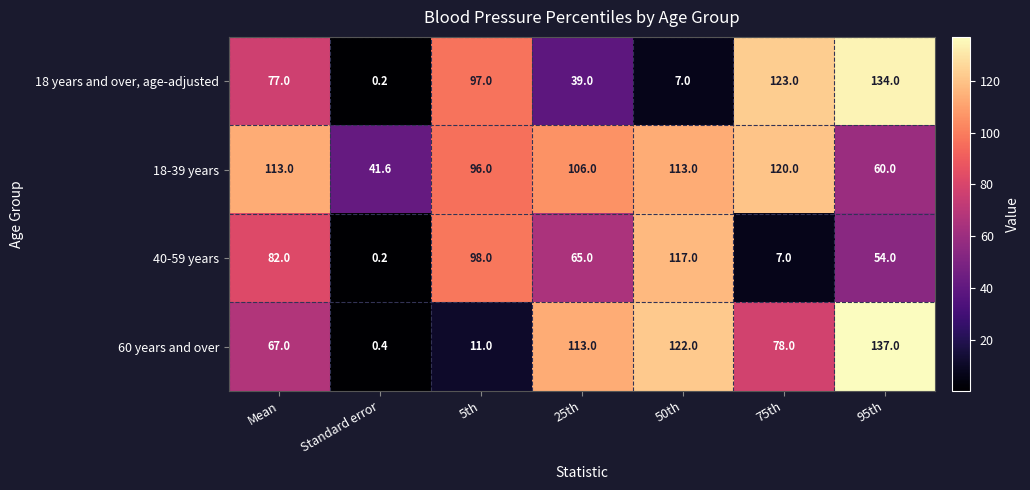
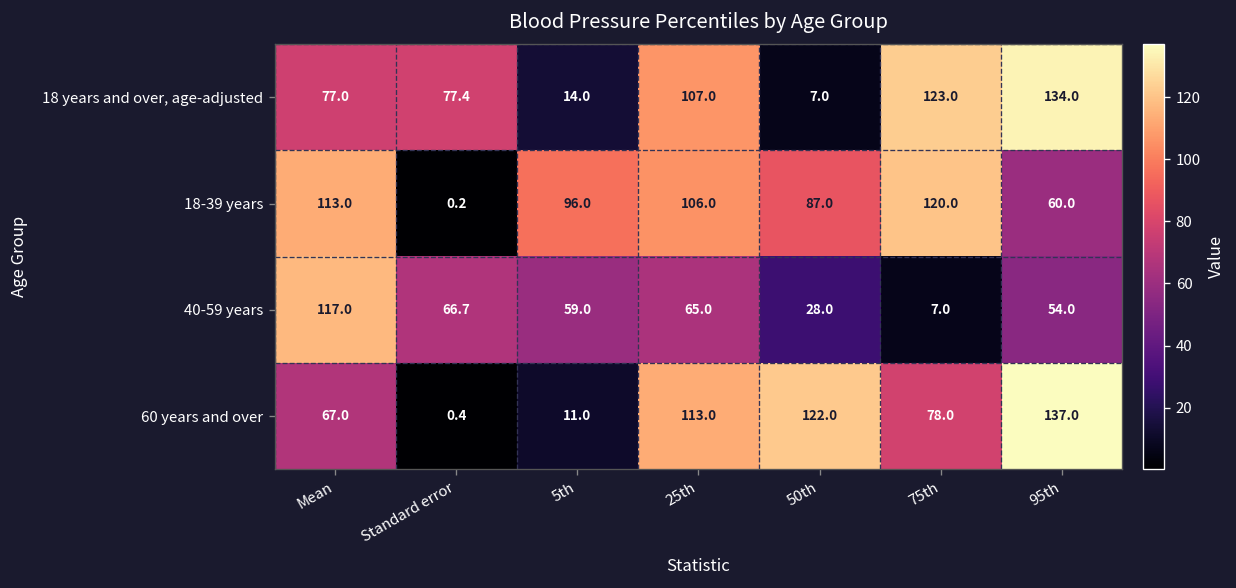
  {
    "18 years and over, age-adjusted": {
      "Mean": 77.0,
-     "Standard error": 0.2,
-     "5th": 97.0,
-     "25th": 39.0,
+     "Standard error": 77.4,
+     "5th": 14.0,
+     "25th": 107.0,
      "50th": 7.0,
      "75th": 123.0,
      "95th": 134.0
    },
    "18-39 years": {
      "Mean": 113.0,
-     "Standard error": 41.6,
+     "Standard error": 0.2,
      "5th": 96.0,
      "25th": 106.0,
-     "50th": 113.0,
+     "50th": 87.0,
      "75th": 120.0,
      "95th": 60.0
    },
    "40-59 years": {
-     "Mean": 82.0,
-     "Standard error": 0.2,
-     "5th": 98.0,
+     "Mean": 117.0,
+     "Standard error": 66.7,
+     "5th": 59.0,
      "25th": 65.0,
-     "50th": 117.0,
+     "50th": 28.0,
      "75th": 7.0,
      "95th": 54.0
    },
    "60 years and over": {
      "Mean": 67.0,
      "Standard error": 0.4,
      "5th": 11.0,
      "25th": 113.0,
      "50th": 122.0,
      "75th": 78.0,
      "95th": 137.0
    }
  }
